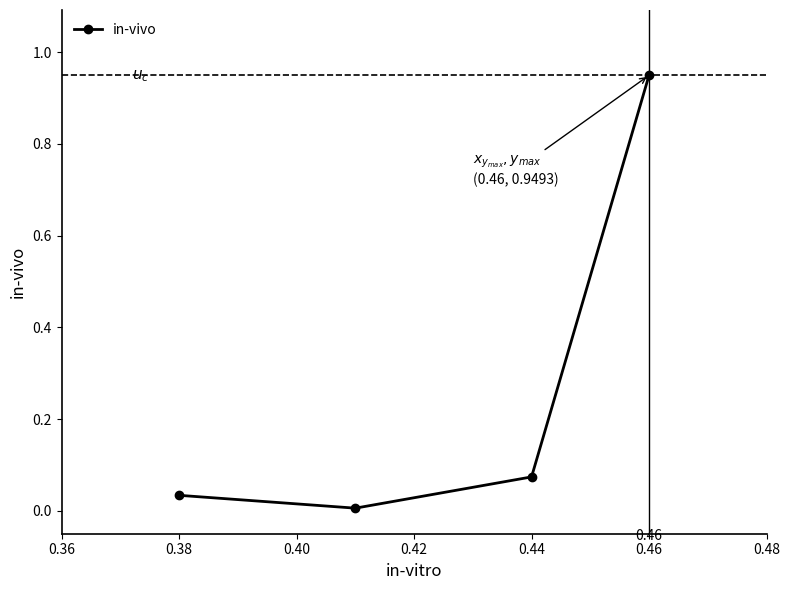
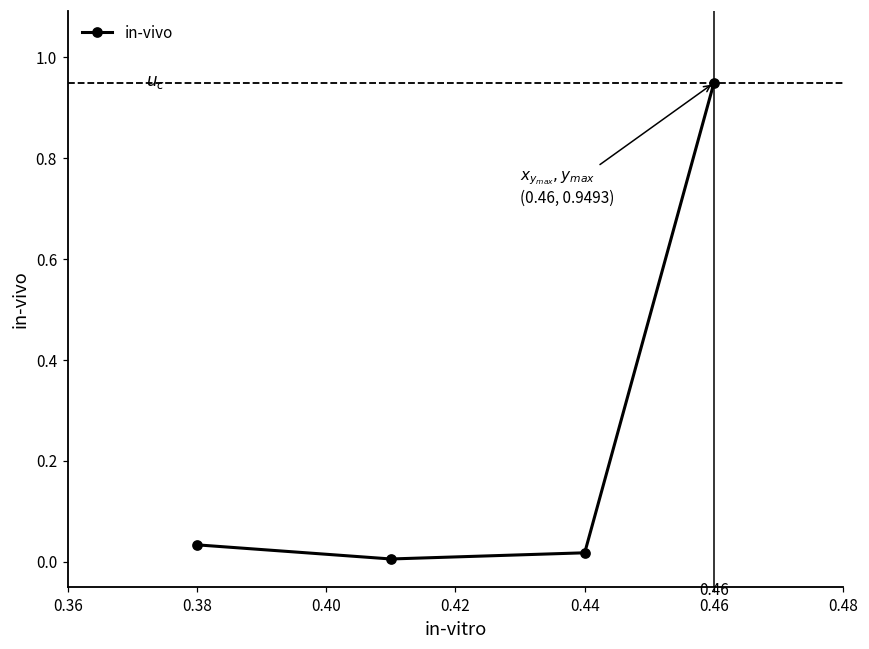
  {
    "0.38": 0.03,
-   "0.44": 0.07,
+   "0.44": 0.02,
    "0.46": 0.95
  }
